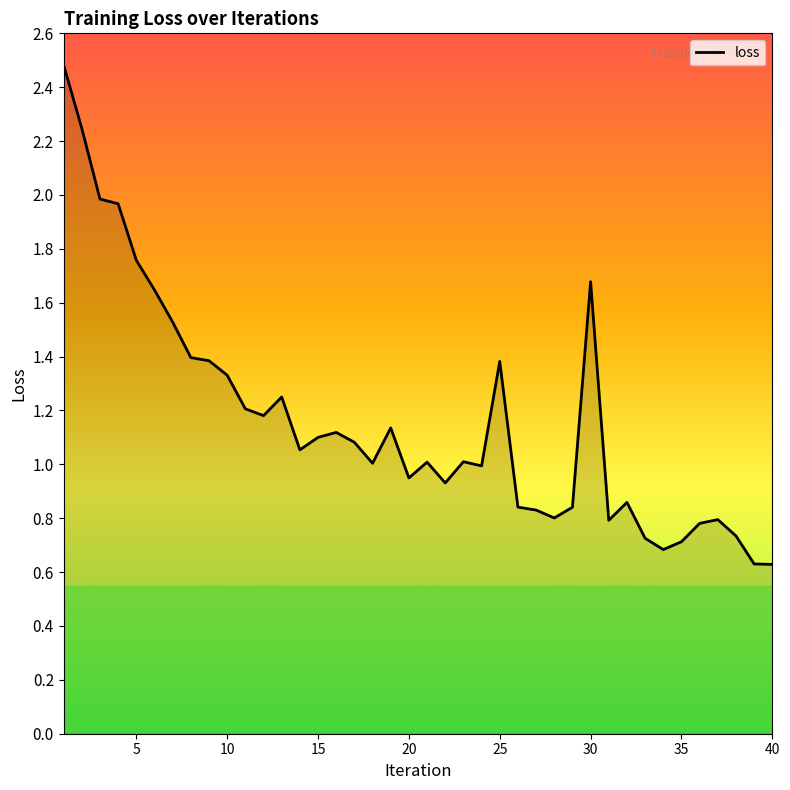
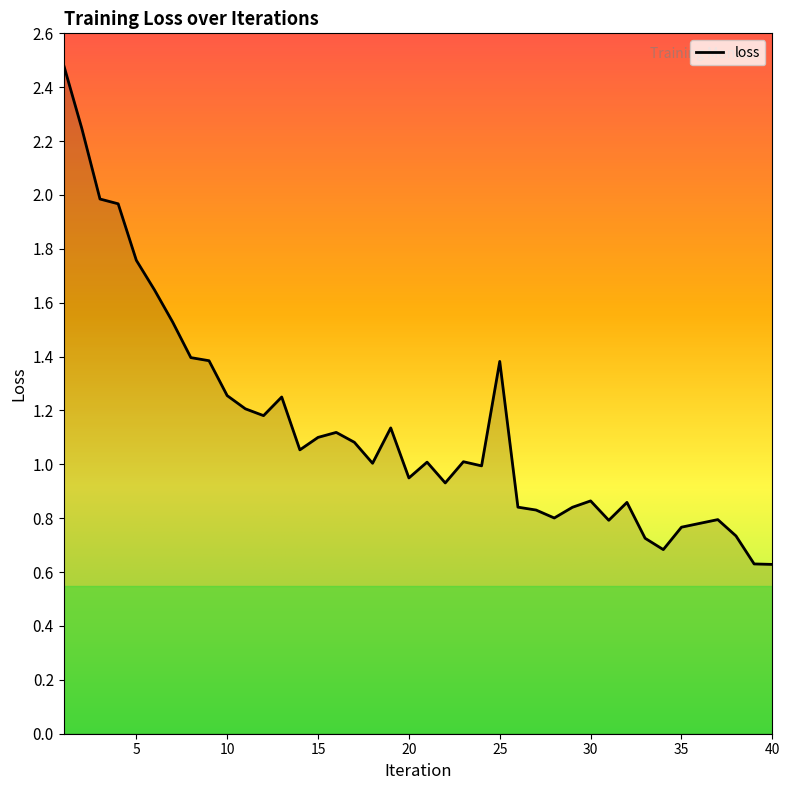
  {
    "5": 1.76,
-   "10": 1.33,
+   "10": 1.26,
    "15": 1.10,
    "20": 0.95,
    "25": 1.38,
-   "30": 1.68,
-   "35": 0.71,
+   "30": 0.86,
+   "35": 0.77,
    "40": 0.63
  }
